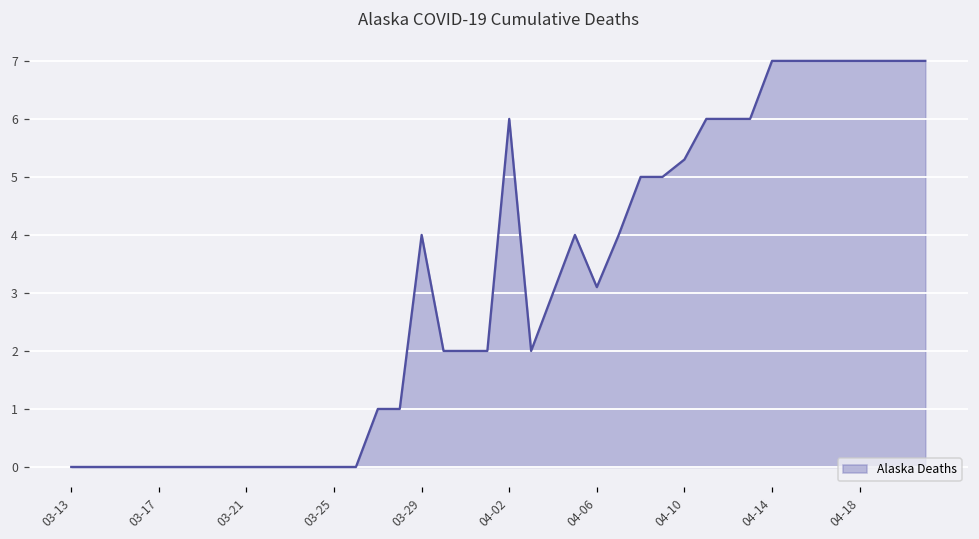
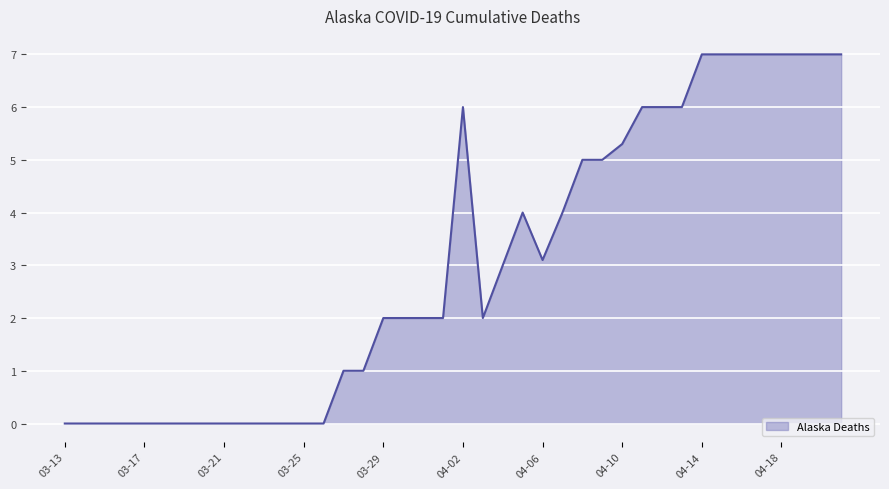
  {
    "03-13": 0,
    "03-17": 0,
    "03-21": 0,
    "03-25": 0,
-   "03-29": 4,
+   "03-29": 2,
    "04-02": 6,
    "04-06": 3.1,
    "04-10": 5.3,
    "04-14": 7,
    "04-18": 7
  }
